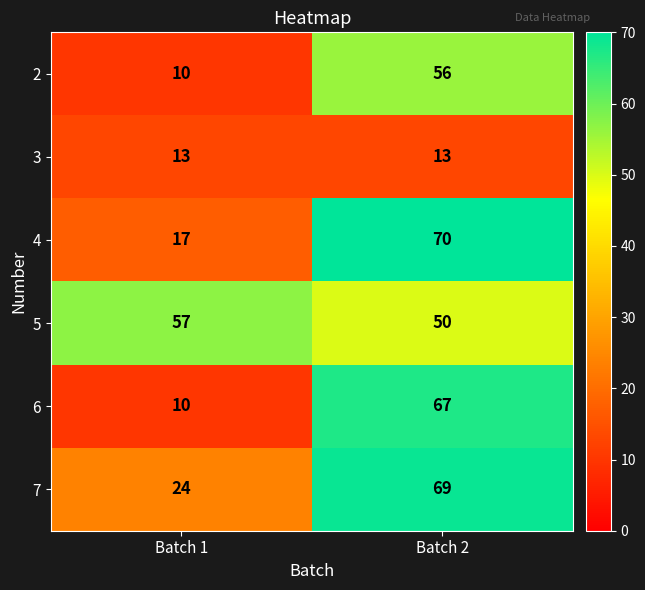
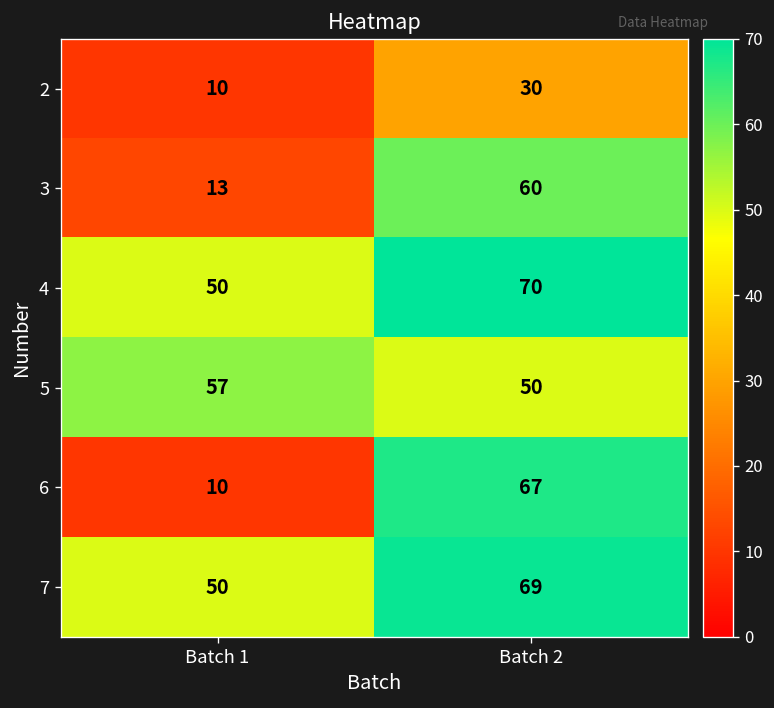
  {
    "2": {
      "Batch 1": 10,
-     "Batch 2": 56
+     "Batch 2": 30
    },
    "3": {
      "Batch 1": 13,
-     "Batch 2": 13
+     "Batch 2": 60
    },
    "4": {
-     "Batch 1": 17,
+     "Batch 1": 50,
      "Batch 2": 70
    },
    "5": {
      "Batch 1": 57,
      "Batch 2": 50
    },
    "6": {
      "Batch 1": 10,
      "Batch 2": 67
    },
    "7": {
-     "Batch 1": 24,
+     "Batch 1": 50,
      "Batch 2": 69
    }
  }
